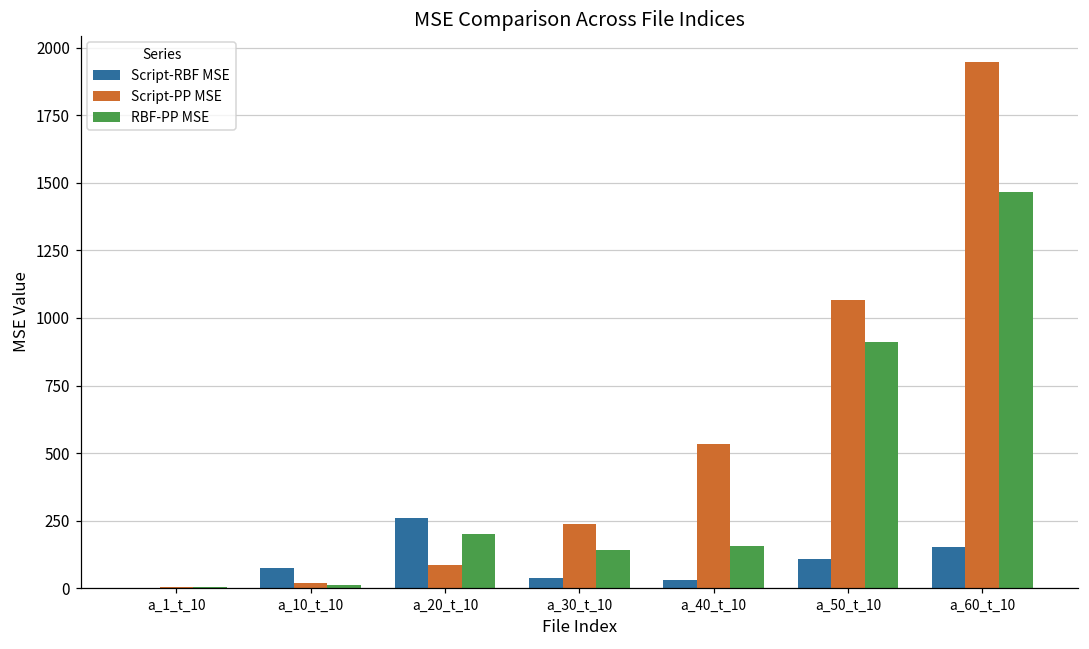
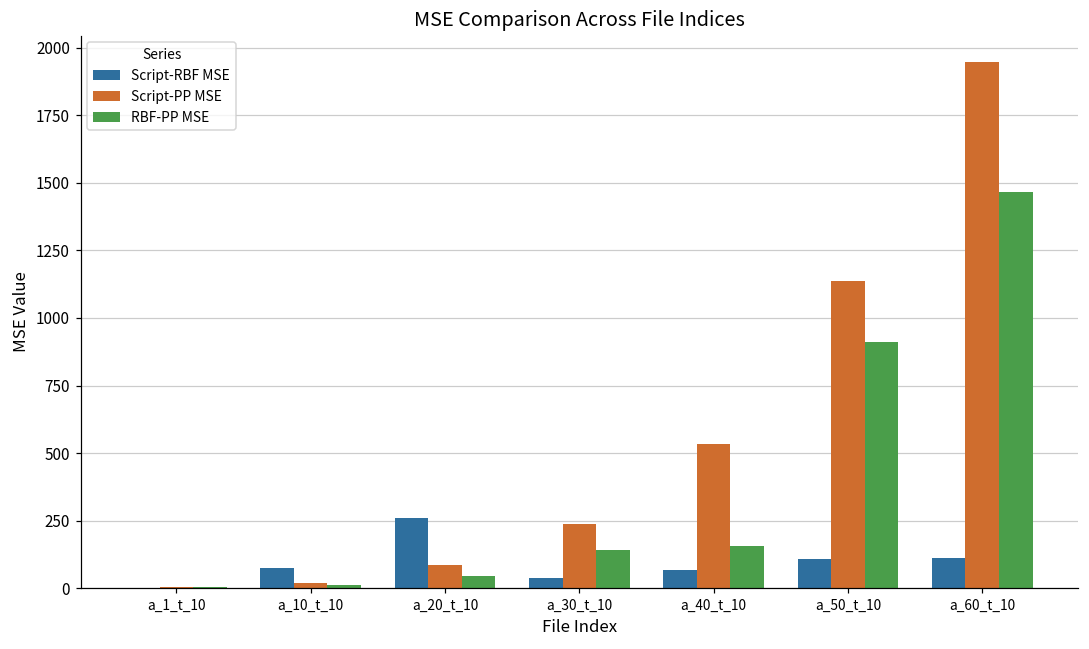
  {
    "Script-RBF MSE": {
      "a_10_t_10": 70,
      "a_20_t_10": 260,
      "a_30_t_10": 40,
-     "a_40_t_10": 30,
+     "a_40_t_10": 70,
      "a_50_t_10": 110,
-     "a_60_t_10": 150
+     "a_60_t_10": 110
    },
    "Script-PP MSE": {
      "a_10_t_10": 20,
      "a_20_t_10": 90,
      "a_30_t_10": 240,
      "a_40_t_10": 530,
-     "a_50_t_10": 1070,
+     "a_50_t_10": 1140,
      "a_60_t_10": 1950
    },
    "RBF-PP MSE": {
      "a_10_t_10": 10,
-     "a_20_t_10": 200,
+     "a_20_t_10": 50,
      "a_30_t_10": 140,
      "a_40_t_10": 160,
      "a_50_t_10": 910,
      "a_60_t_10": 1460
    }
  }
